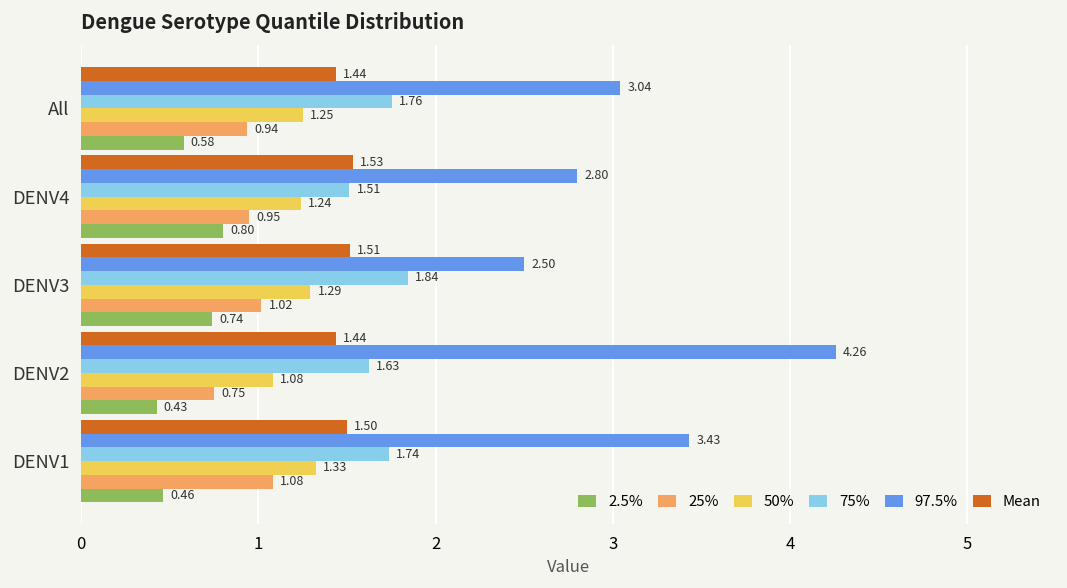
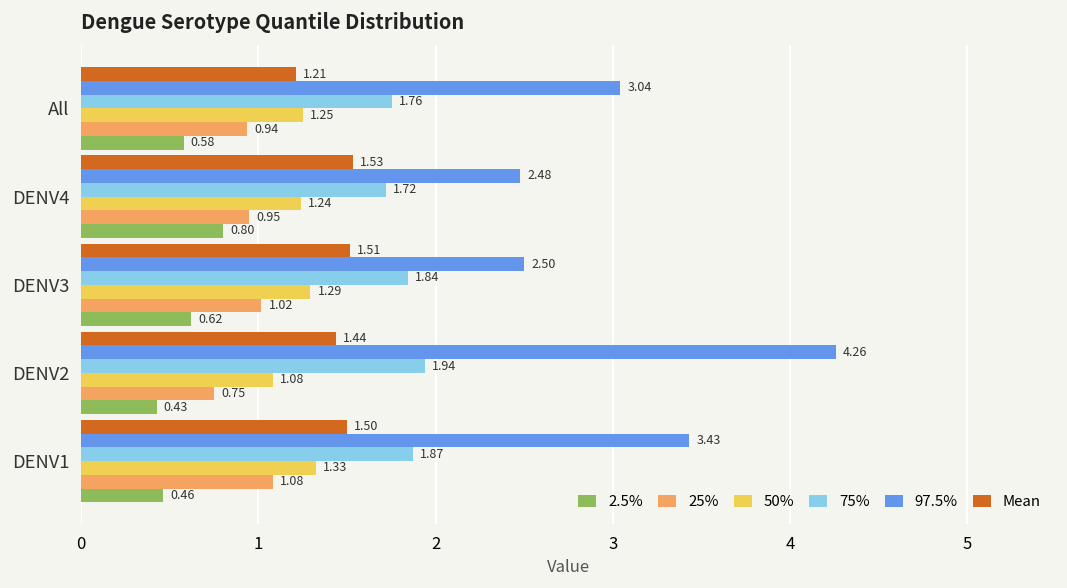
  {
    "2.5%": {
      "All": 0.58,
      "DENV4": 0.80,
-     "DENV3": 0.74,
+     "DENV3": 0.62,
      "DENV2": 0.43,
      "DENV1": 0.46
    },
    "75%": {
      "All": 1.76,
-     "DENV4": 1.51,
+     "DENV4": 1.72,
      "DENV3": 1.84,
-     "DENV2": 1.63,
-     "DENV1": 1.74
+     "DENV2": 1.94,
+     "DENV1": 1.87
    },
    "97.5%": {
      "All": 3.04,
-     "DENV4": 2.80,
+     "DENV4": 2.48,
      "DENV3": 2.50,
      "DENV2": 4.26,
      "DENV1": 3.43
    },
    "Mean": {
-     "All": 1.44,
+     "All": 1.21,
      "DENV4": 1.53,
      "DENV3": 1.51,
      "DENV2": 1.44,
      "DENV1": 1.50
    }
  }
